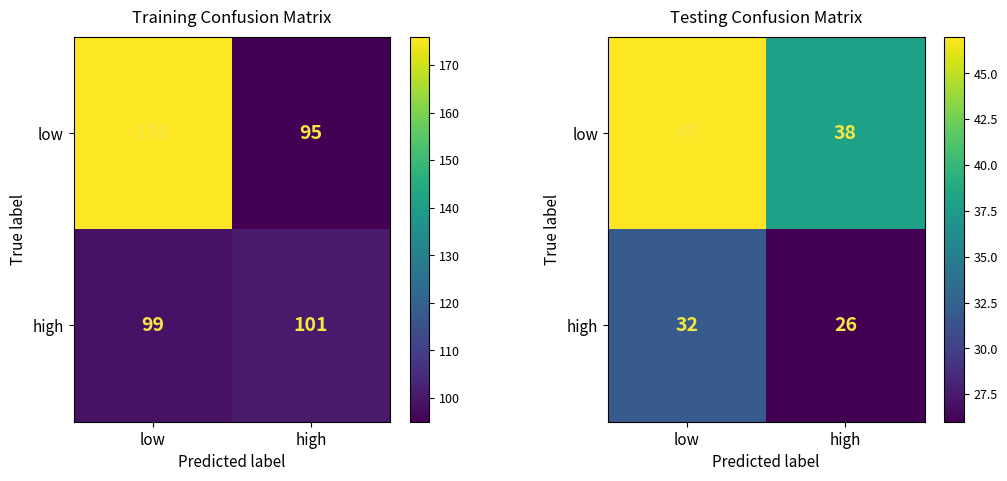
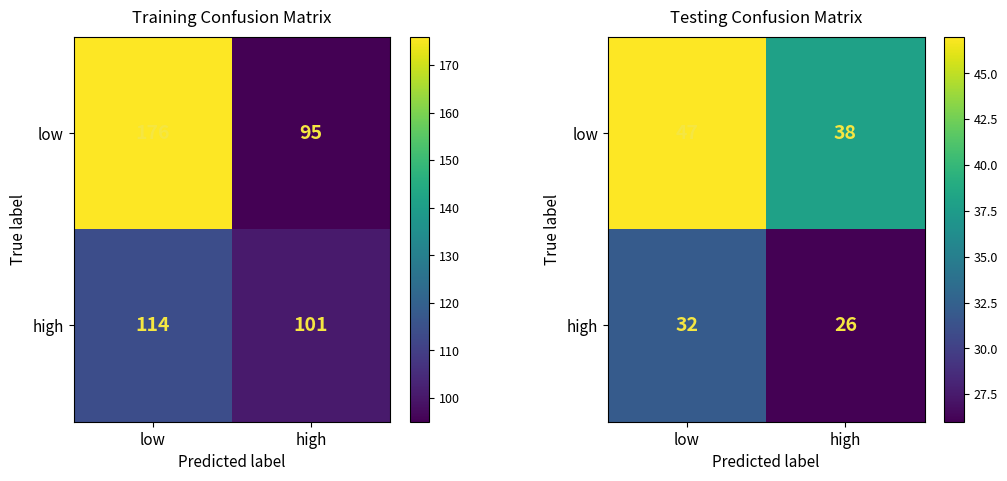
  {
    "Training Confusion Matrix": {
      "low": {
        "high": 95
      },
      "high": {
-       "low": 99,
+       "low": 114,
        "high": 101
      }
    },
    "Testing Confusion Matrix": {
      "low": {
        "high": 38
      },
      "high": {
        "low": 32,
        "high": 26
      }
    }
  }
